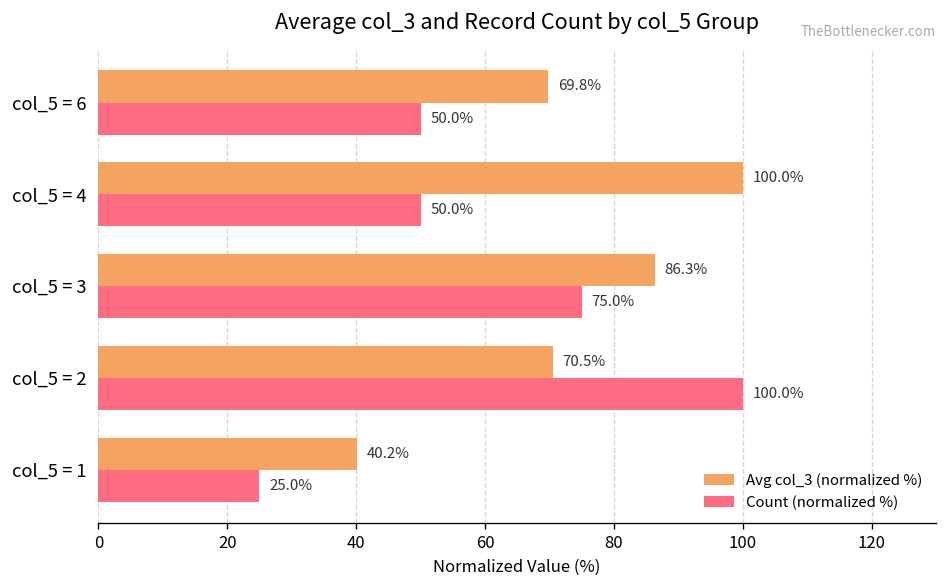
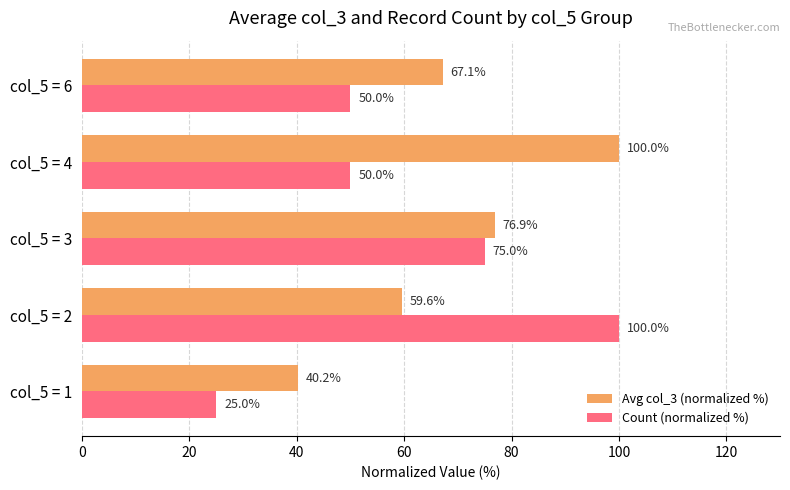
  {
    "Avg col_3 (normalized %)": {
-     "col_5 = 6": "69.8%",
+     "col_5 = 6": "67.1%",
      "col_5 = 4": "100.0%",
-     "col_5 = 3": "86.3%",
-     "col_5 = 2": "70.5%",
+     "col_5 = 3": "76.9%",
+     "col_5 = 2": "59.6%",
      "col_5 = 1": "40.2%"
    },
    "Count (normalized %)": {
      "col_5 = 6": "50.0%",
      "col_5 = 4": "50.0%",
      "col_5 = 3": "75.0%",
      "col_5 = 2": "100.0%",
      "col_5 = 1": "25.0%"
    }
  }
